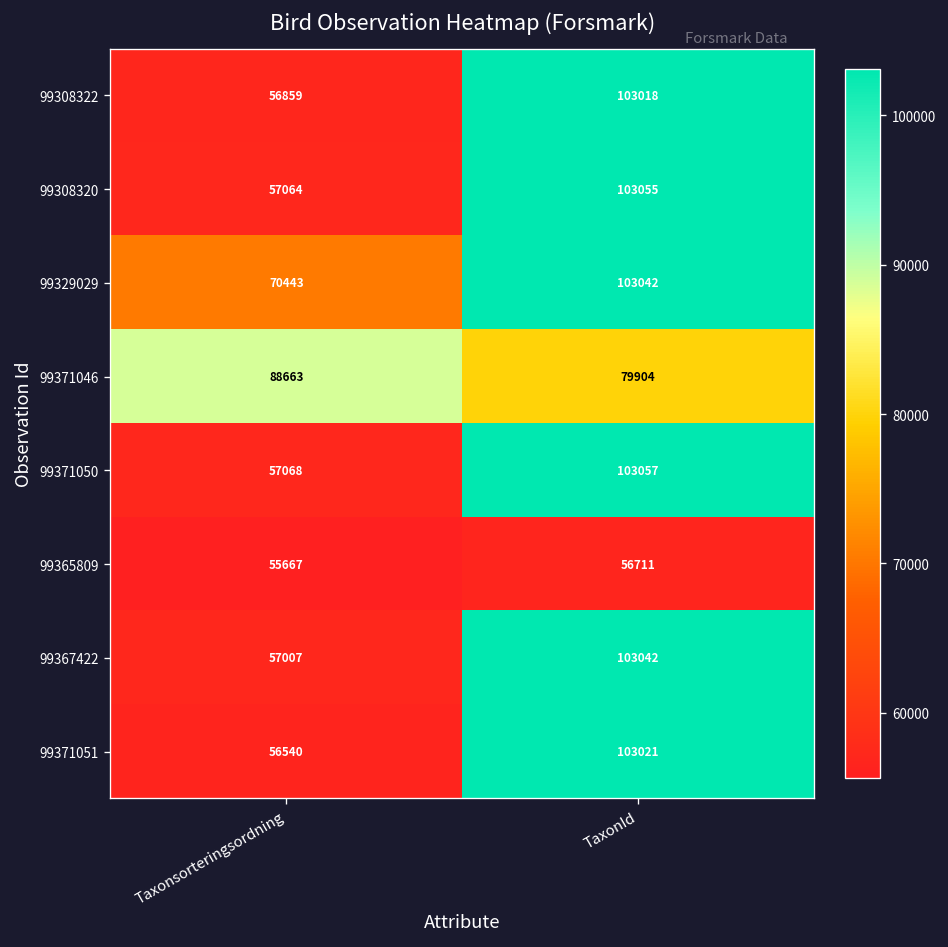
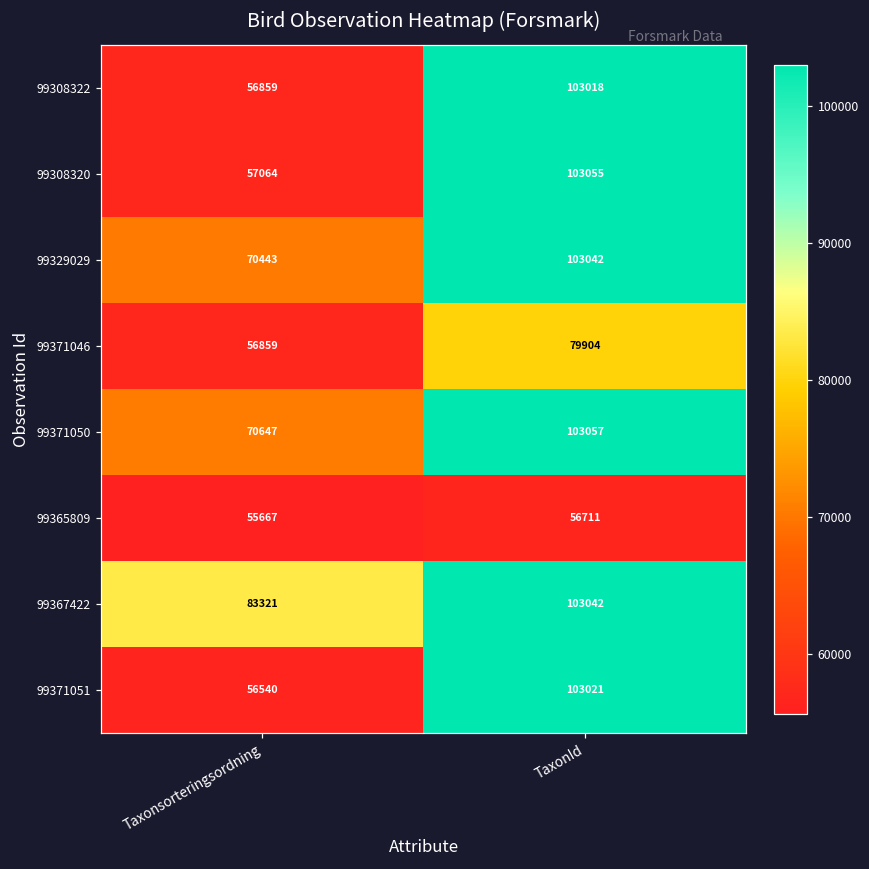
  {
    "99308322": {
      "Taxonsorteringsordning": 56859,
      "TaxonId": 103018
    },
    "99308320": {
      "Taxonsorteringsordning": 57064,
      "TaxonId": 103055
    },
    "99329029": {
      "Taxonsorteringsordning": 70443,
      "TaxonId": 103042
    },
    "99371046": {
-     "Taxonsorteringsordning": 88663,
+     "Taxonsorteringsordning": 56859,
      "TaxonId": 79904
    },
    "99371050": {
-     "Taxonsorteringsordning": 57068,
+     "Taxonsorteringsordning": 70647,
      "TaxonId": 103057
    },
    "99365809": {
      "Taxonsorteringsordning": 55667,
      "TaxonId": 56711
    },
    "99367422": {
-     "Taxonsorteringsordning": 57007,
+     "Taxonsorteringsordning": 83321,
      "TaxonId": 103042
    },
    "99371051": {
      "Taxonsorteringsordning": 56540,
      "TaxonId": 103021
    }
  }
